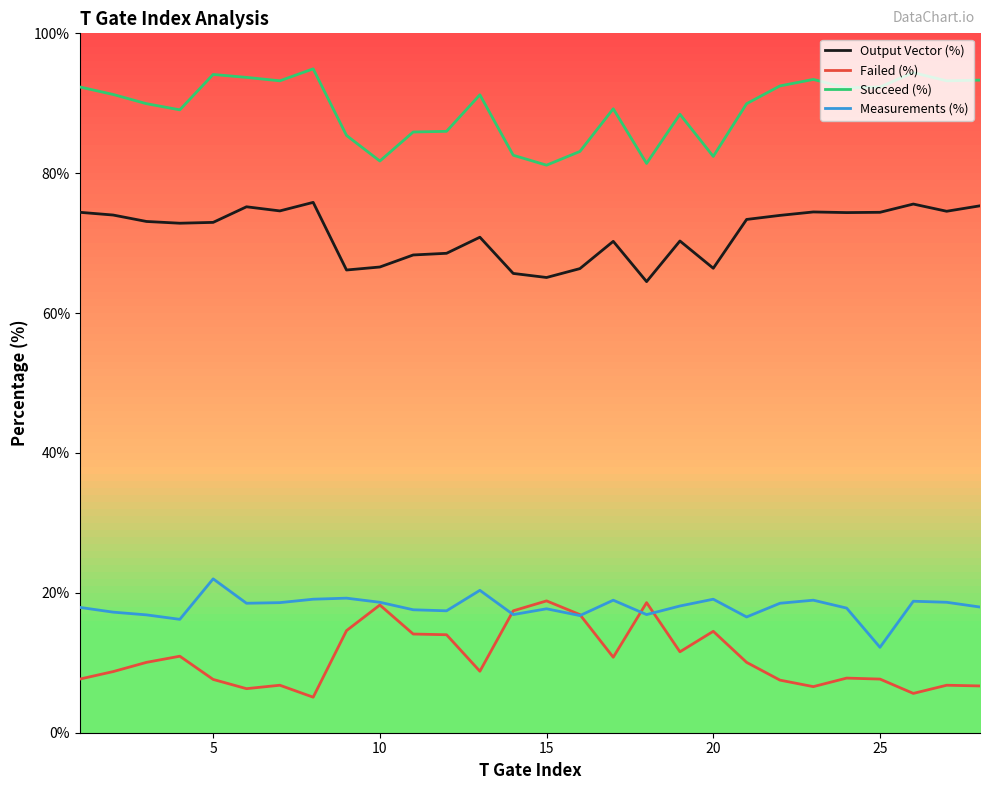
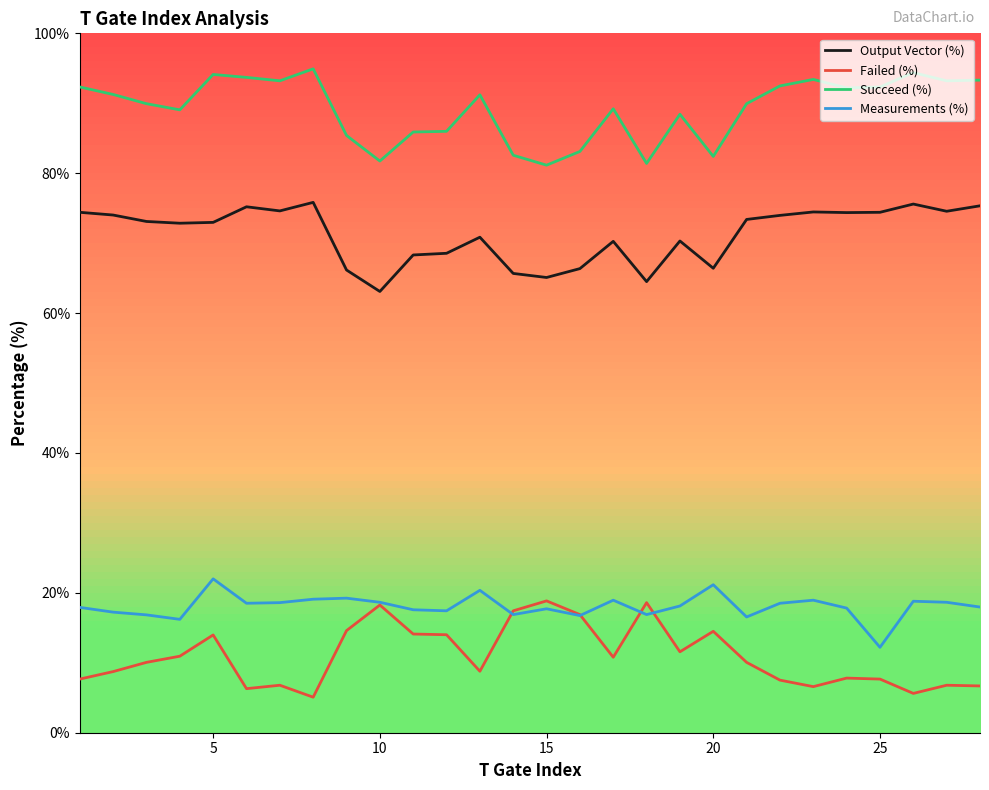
  {
    "Output Vector (%)": {
      "5": "73%",
-     "10": "67%",
+     "10": "63%",
      "15": "65%",
      "20": "66%",
      "25": "74%"
    },
    "Failed (%)": {
-     "5": "8%",
+     "5": "14%",
      "10": "18%",
      "15": "19%",
      "20": "15%",
      "25": "8%"
    },
    "Succeed (%)": {
      "5": "94%",
      "10": "82%",
      "15": "81%",
      "20": "82%"
    },
    "Measurements (%)": {
      "5": "22%",
      "10": "19%",
      "15": "18%",
-     "20": "19%",
+     "20": "21%",
      "25": "12%"
    }
  }
